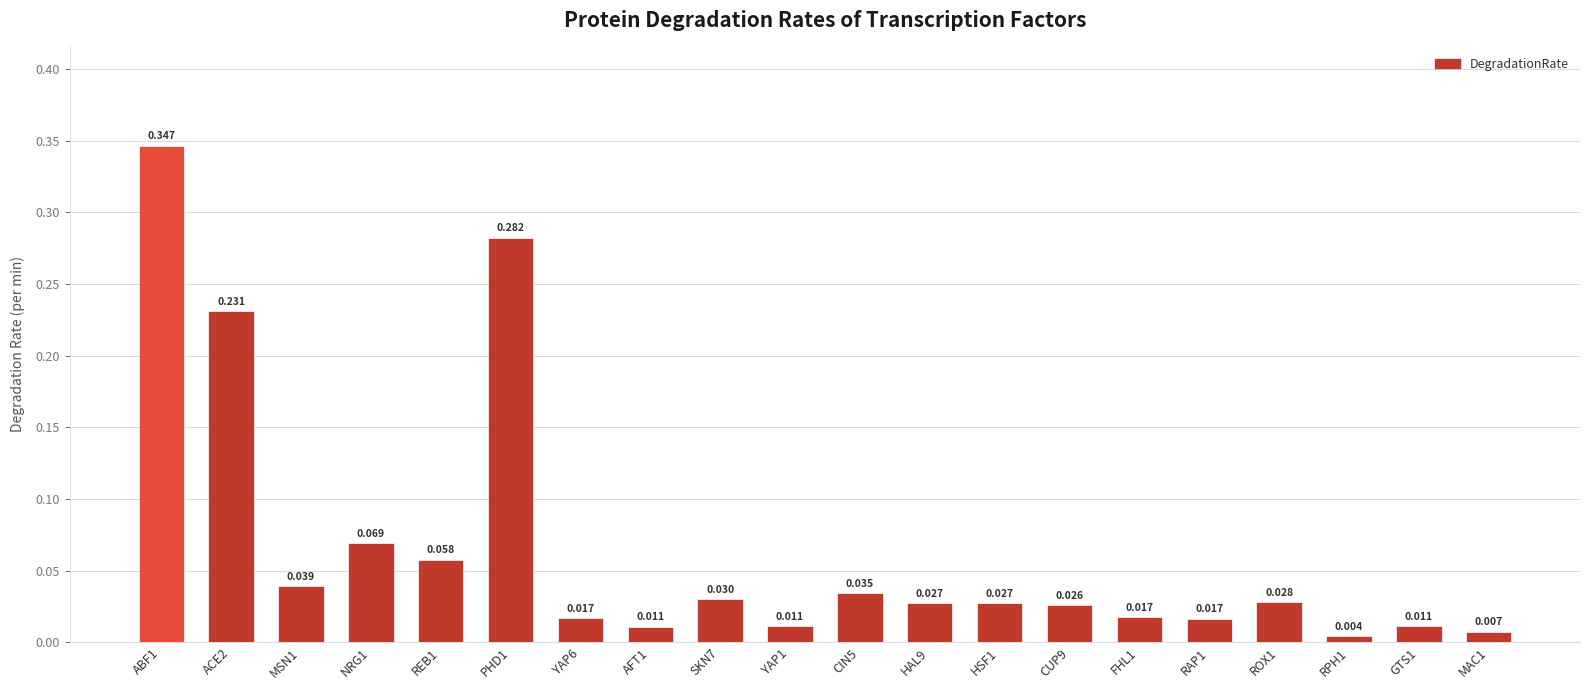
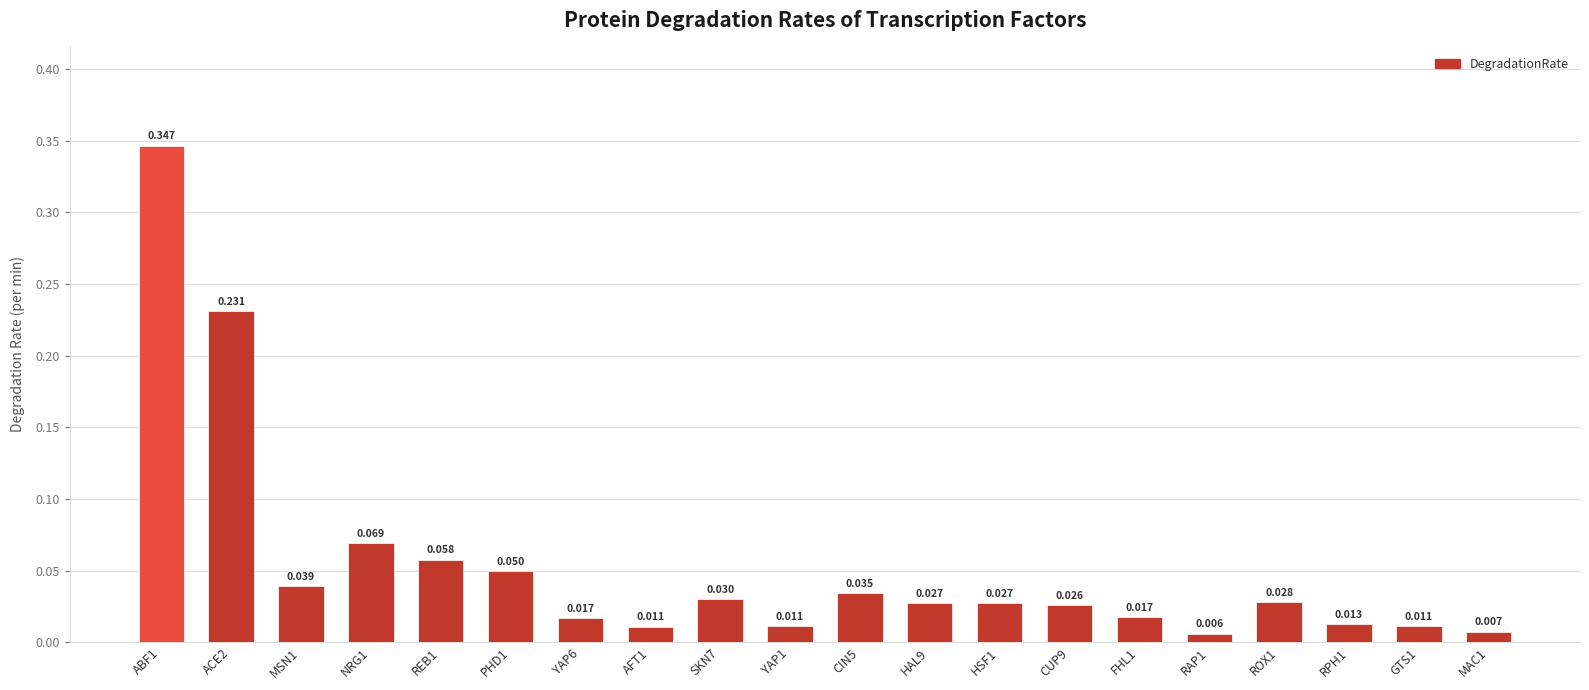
  {
    "ABF1": 0.347,
    "ACE2": 0.231,
    "MSN1": 0.039,
    "NRG1": 0.069,
    "REB1": 0.058,
-   "PHD1": 0.282,
+   "PHD1": 0.050,
    "YAP6": 0.017,
    "AFT1": 0.011,
    "SKN7": 0.030,
    "YAP1": 0.011,
    "CIN5": 0.035,
    "HAL9": 0.027,
    "HSF1": 0.027,
    "CUP9": 0.026,
    "FHL1": 0.017,
-   "RAP1": 0.017,
+   "RAP1": 0.006,
    "ROX1": 0.028,
-   "RPH1": 0.004,
+   "RPH1": 0.013,
    "GTS1": 0.011,
    "MAC1": 0.007
  }
